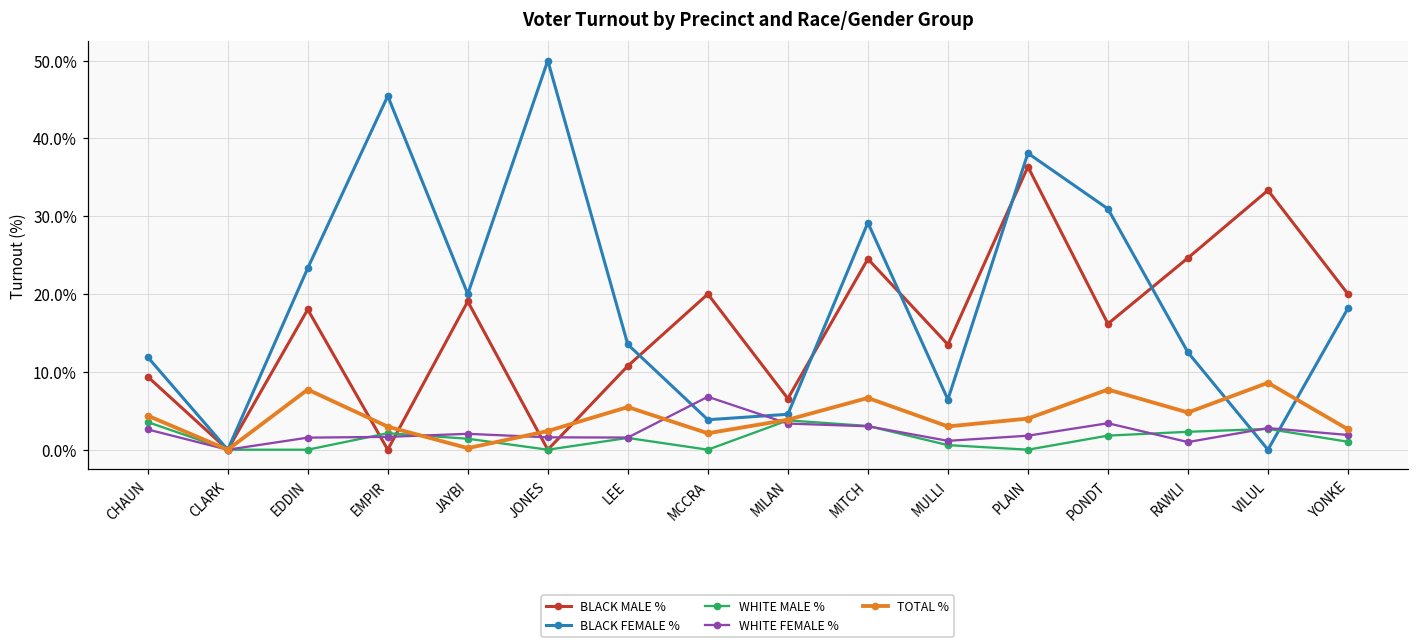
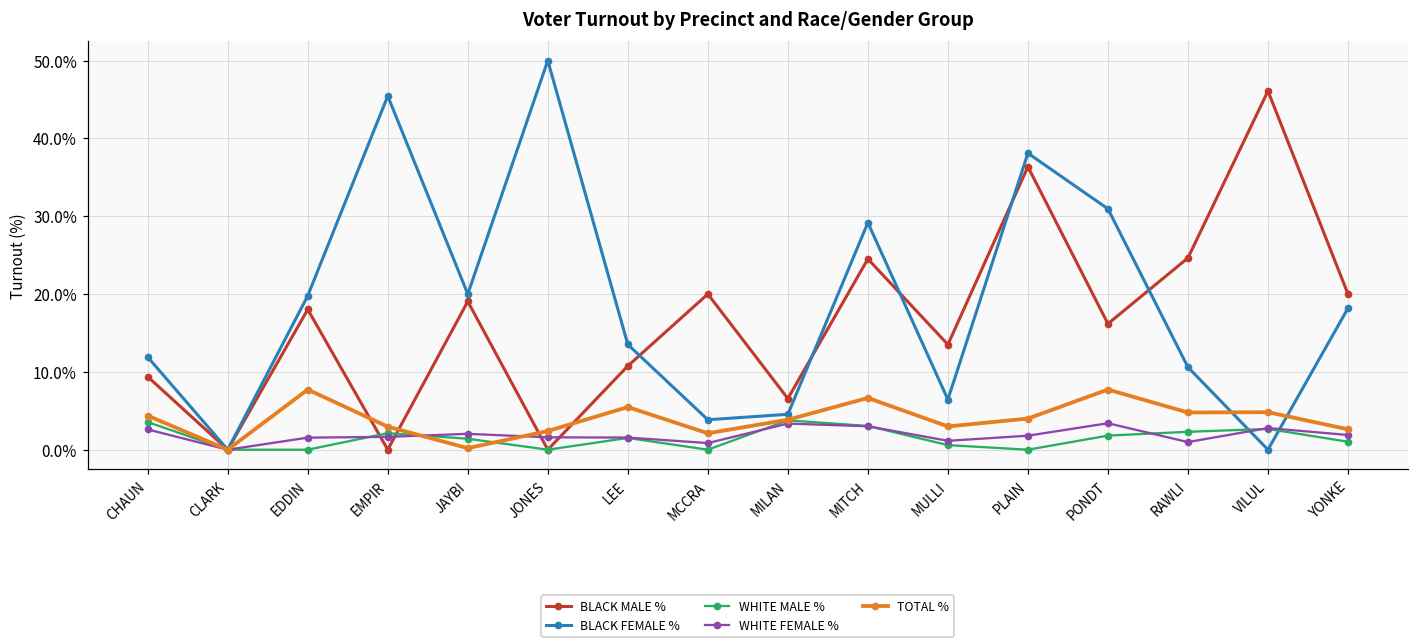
  {
    "BLACK MALE %": {
      "CHAUN": "9%",
      "EDDIN": "18%",
      "EMPIR": "0%",
      "JAYBI": "19%",
      "LEE": "11%",
      "MCCRA": "20%",
      "MILAN": "7%",
      "MITCH": "25%",
      "MULLI": "14%",
      "PLAIN": "36%",
      "PONDT": "16%",
      "RAWLI": "25%",
-     "VILUL": "33%",
+     "VILUL": "46%",
      "YONKE": "20%"
    },
    "BLACK FEMALE %": {
      "CHAUN": "12%",
-     "EDDIN": "23%",
+     "EDDIN": "20%",
      "EMPIR": "45%",
      "JAYBI": "20%",
      "JONES": "50%",
      "LEE": "14%",
      "MCCRA": "4%",
      "MILAN": "5%",
      "MITCH": "29%",
      "MULLI": "6%",
      "PLAIN": "38%",
      "PONDT": "31%",
-     "RAWLI": "13%",
+     "RAWLI": "11%",
      "VILUL": "0%",
      "YONKE": "18%"
    },
    "WHITE MALE %": {
      "CHAUN": "4%",
      "EDDIN": "0%",
      "EMPIR": "2%",
      "JAYBI": "1%",
      "MCCRA": "0%",
      "MULLI": "1%",
      "PLAIN": "0%",
      "PONDT": "2%",
      "RAWLI": "2%",
      "YONKE": "1%"
    },
    "WHITE FEMALE %": {
      "CHAUN": "3%",
      "EDDIN": "2%",
      "EMPIR": "2%",
      "JAYBI": "2%",
      "JONES": "2%",
-     "MCCRA": "7%",
+     "MCCRA": "1%",
      "MILAN": "3%",
      "MULLI": "1%",
      "PLAIN": "2%",
      "PONDT": "3%",
      "RAWLI": "1%",
      "YONKE": "2%"
    },
    "TOTAL %": {
      "CHAUN": "4%",
      "EDDIN": "8%",
      "EMPIR": "3%",
      "JAYBI": "0%",
      "JONES": "2%",
      "LEE": "5%",
      "MCCRA": "2%",
      "MITCH": "7%",
      "MULLI": "3%",
      "PLAIN": "4%",
      "PONDT": "8%",
      "RAWLI": "5%",
-     "VILUL": "9%",
+     "VILUL": "5%",
      "YONKE": "3%"
    }
  }
